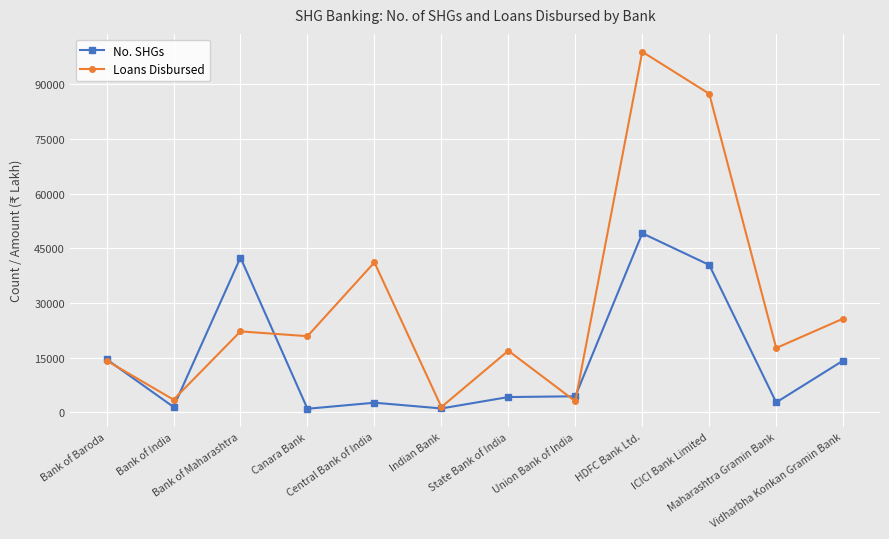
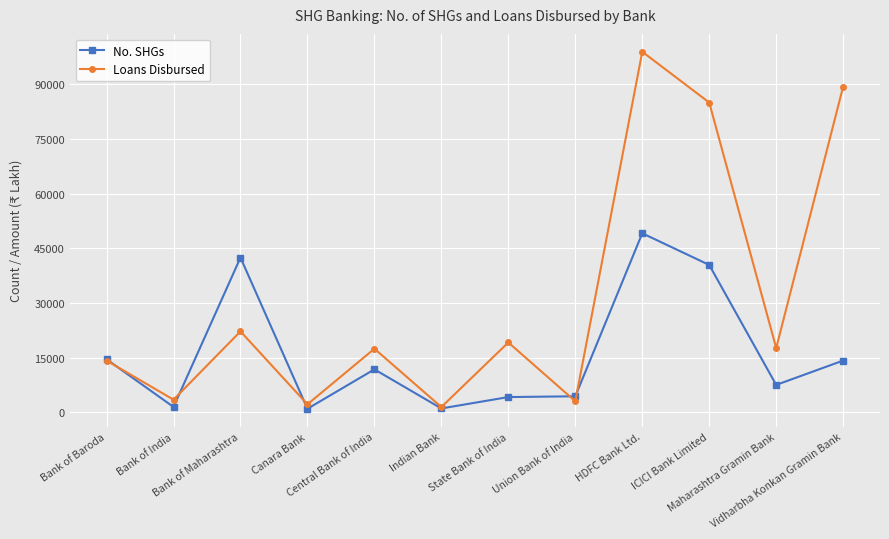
  {
    "No. SHGs": {
      "Bank of India": 1000,
      "Bank of Maharashtra": 42000,
      "Canara Bank": 1000,
-     "Central Bank of India": 3000,
+     "Central Bank of India": 12000,
      "State Bank of India": 4000,
      "Union Bank of India": 4000,
      "HDFC Bank Ltd.": 49000,
      "ICICI Bank Limited": 40000,
-     "Maharashtra Gramin Bank": 3000,
+     "Maharashtra Gramin Bank": 8000,
      "Vidharbha Konkan Gramin Bank": 14000
    },
    "Loans Disbursed": {
      "Bank of India": 3000,
      "Bank of Maharashtra": 22000,
-     "Canara Bank": 21000,
-     "Central Bank of India": 41000,
-     "State Bank of India": 17000,
+     "Canara Bank": 2000,
+     "Central Bank of India": 17000,
+     "State Bank of India": 19000,
      "Union Bank of India": 3000,
      "HDFC Bank Ltd.": 99000,
-     "ICICI Bank Limited": 87000,
+     "ICICI Bank Limited": 85000,
      "Maharashtra Gramin Bank": 18000,
-     "Vidharbha Konkan Gramin Bank": 26000
+     "Vidharbha Konkan Gramin Bank": 89000
    }
  }
